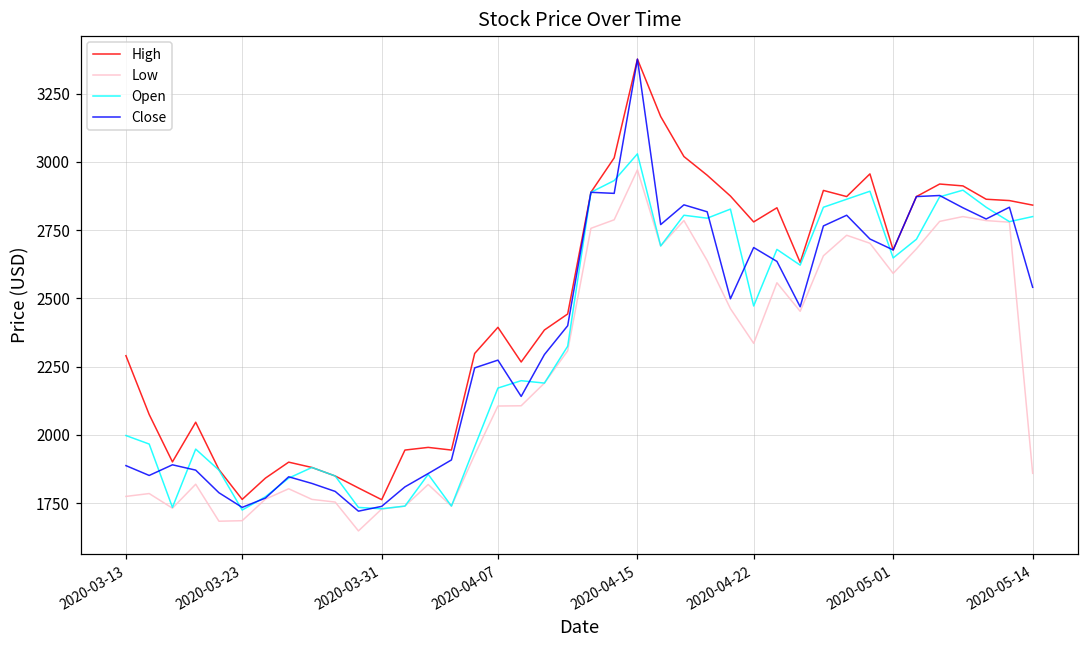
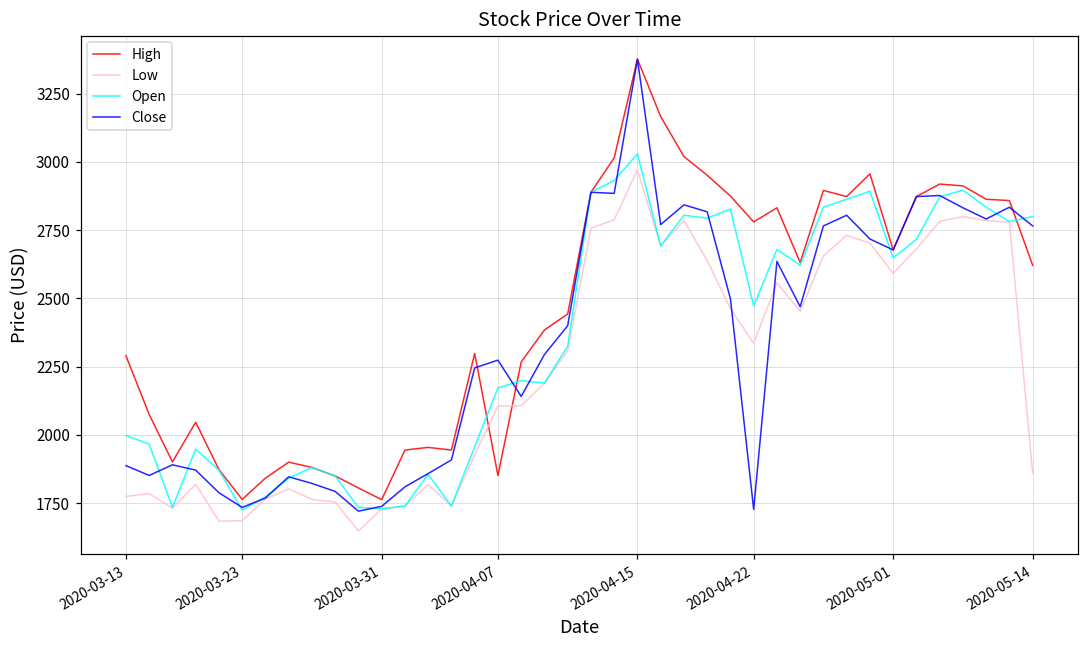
  {
    "High": {
      "2020-03-13": 2290,
      "2020-03-23": 1760,
      "2020-03-31": 1760,
-     "2020-04-07": 2390,
+     "2020-04-07": 1850,
      "2020-04-22": 2780,
-     "2020-05-14": 2840
+     "2020-05-14": 2620
    },
    "Low": {
      "2020-03-13": 1770,
      "2020-03-23": 1690,
      "2020-04-07": 2110,
      "2020-04-15": 2970,
      "2020-04-22": 2340,
      "2020-05-01": 2590,
      "2020-05-14": 1860
    },
    "Open": {
      "2020-03-13": 2000,
      "2020-04-07": 2170,
      "2020-04-15": 3030,
      "2020-04-22": 2470,
      "2020-05-01": 2650,
      "2020-05-14": 2800
    },
    "Close": {
      "2020-03-13": 1890,
      "2020-04-07": 2270,
-     "2020-04-22": 2690,
-     "2020-05-14": 2540
+     "2020-04-22": 1730,
+     "2020-05-14": 2770
    }
  }
